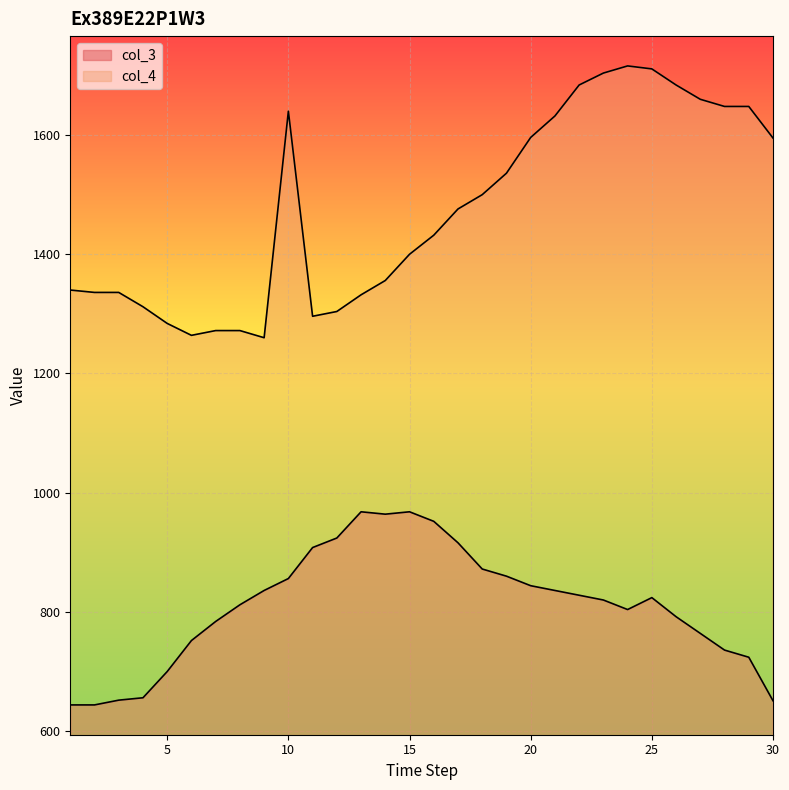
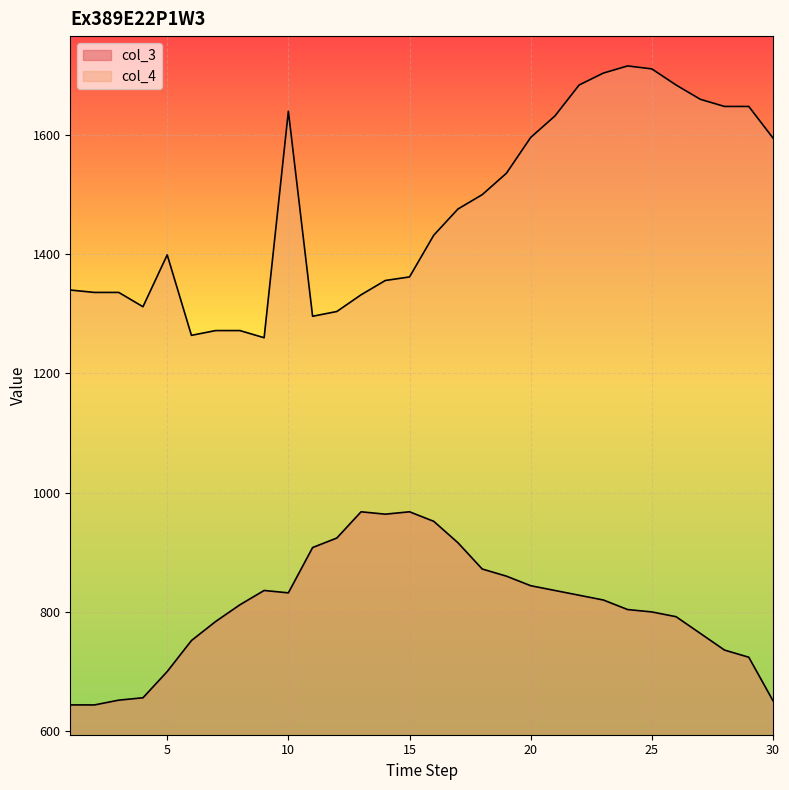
  {
    "col_3": {
      "5": 700,
-     "10": 860,
+     "10": 830,
      "15": 970,
      "20": 840,
-     "25": 820,
+     "25": 800,
      "30": 650
    },
    "col_4": {
-     "5": 1280,
+     "5": 1400,
      "10": 1640,
-     "15": 1400,
+     "15": 1360,
      "20": 1600,
      "25": 1710,
      "30": 1600
    }
  }
